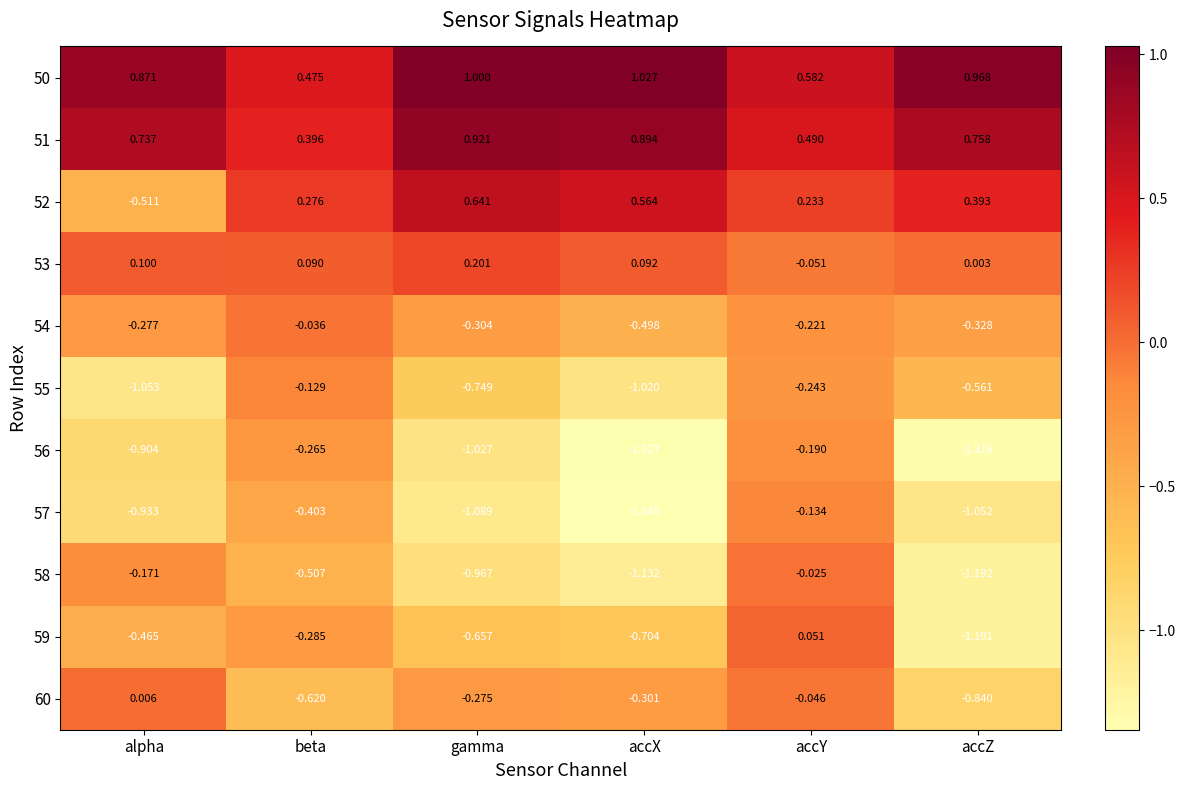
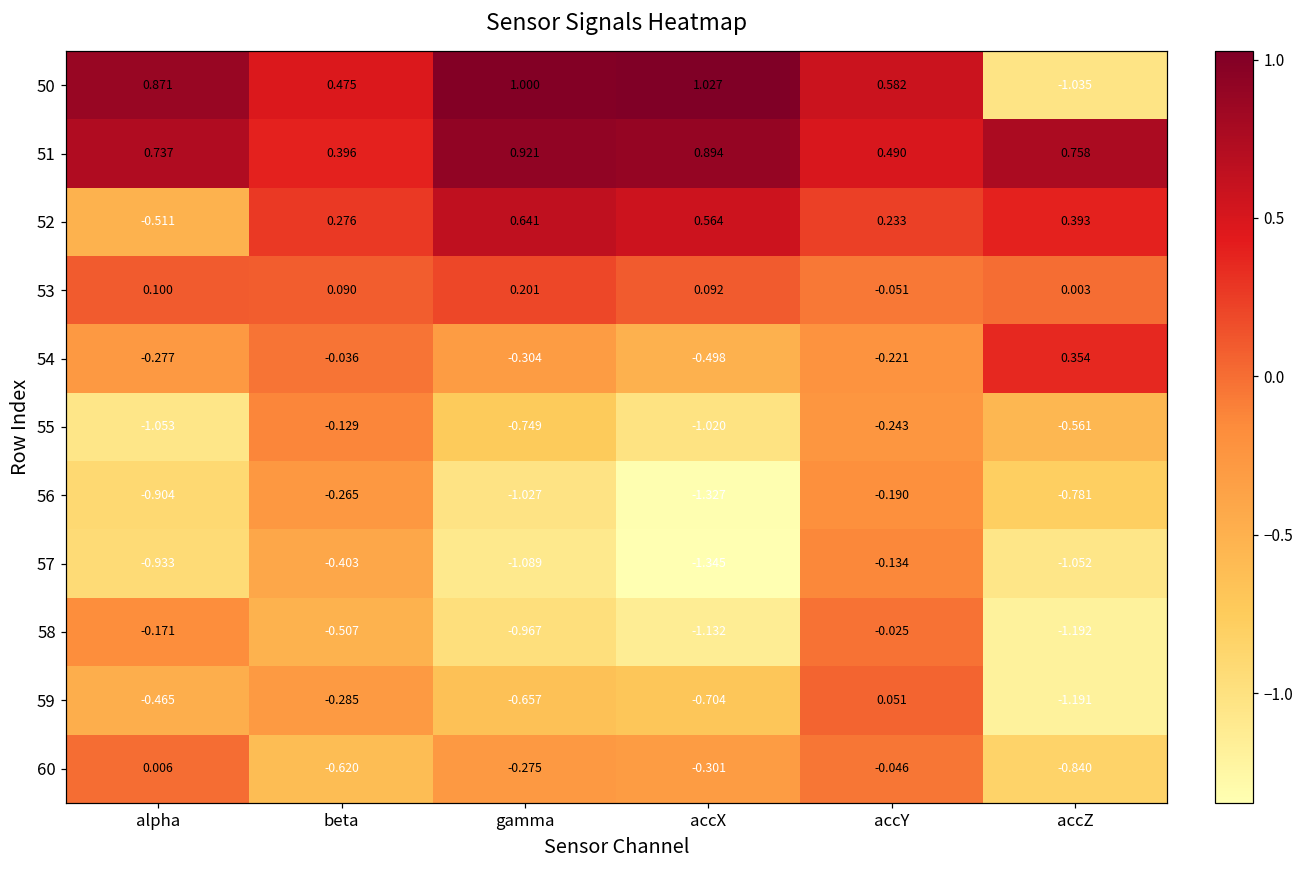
  {
    "50": {
      "alpha": 0.871,
      "beta": 0.475,
      "gamma": 1.000,
      "accX": 1.027,
      "accY": 0.582,
-     "accZ": 0.968
+     "accZ": -1.035
    },
    "51": {
      "alpha": 0.737,
      "beta": 0.396,
      "gamma": 0.921,
      "accX": 0.894,
      "accY": 0.490,
      "accZ": 0.758
    },
    "52": {
      "alpha": -0.511,
      "beta": 0.276,
      "gamma": 0.641,
      "accX": 0.564,
      "accY": 0.233,
      "accZ": 0.393
    },
    "53": {
      "alpha": 0.100,
      "beta": 0.090,
      "gamma": 0.201,
      "accX": 0.092,
      "accY": -0.051,
      "accZ": 0.003
    },
    "54": {
      "alpha": -0.277,
      "beta": -0.036,
      "gamma": -0.304,
      "accX": -0.498,
      "accY": -0.221,
-     "accZ": -0.328
+     "accZ": 0.354
    },
    "55": {
      "alpha": -1.053,
      "beta": -0.129,
      "gamma": -0.749,
      "accX": -1.020,
      "accY": -0.243,
      "accZ": -0.561
    },
    "56": {
      "alpha": -0.904,
      "beta": -0.265,
      "gamma": -1.027,
      "accX": -1.327,
      "accY": -0.190,
-     "accZ": -1.316
+     "accZ": -0.781
    },
    "57": {
      "alpha": -0.933,
      "beta": -0.403,
      "gamma": -1.089,
      "accX": -1.345,
      "accY": -0.134,
      "accZ": -1.052
    },
    "58": {
      "alpha": -0.171,
      "beta": -0.507,
      "gamma": -0.967,
      "accX": -1.132,
      "accY": -0.025,
      "accZ": -1.192
    },
    "59": {
      "alpha": -0.465,
      "beta": -0.285,
      "gamma": -0.657,
      "accX": -0.704,
      "accY": 0.051,
      "accZ": -1.191
    },
    "60": {
      "alpha": 0.006,
      "beta": -0.620,
      "gamma": -0.275,
      "accX": -0.301,
      "accY": -0.046,
      "accZ": -0.840
    }
  }
